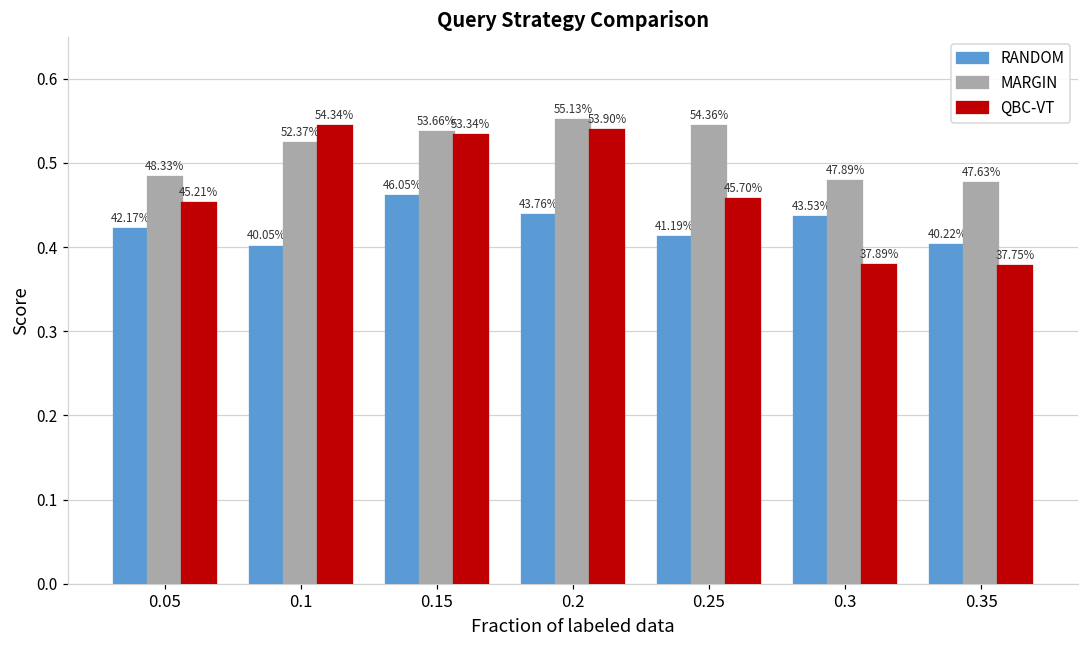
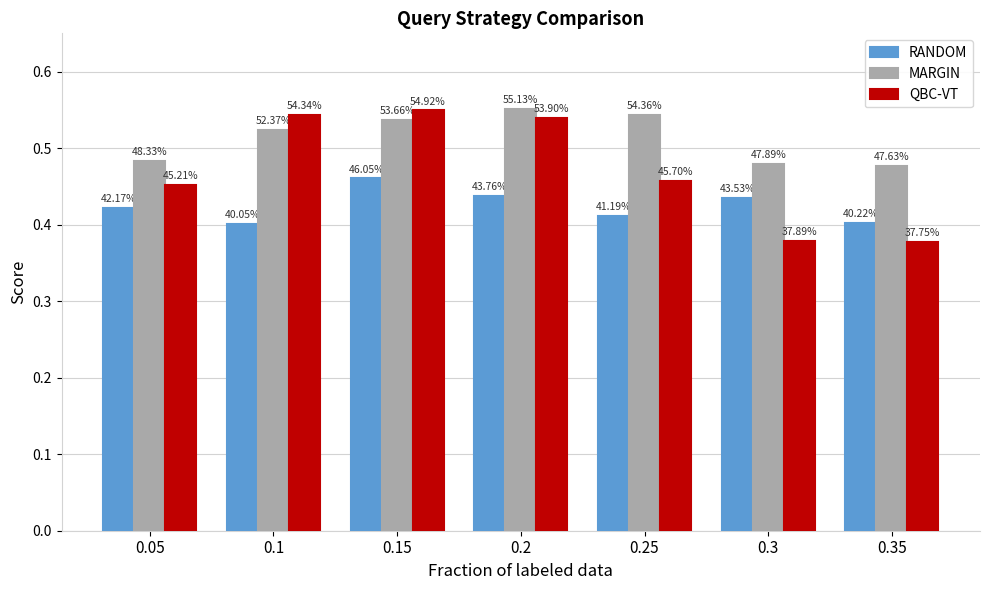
  {
    "RANDOM": {
      "0.05": "42.17%",
      "0.1": "40.05%",
      "0.15": "46.05%",
      "0.2": "43.76%",
      "0.25": "41.19%",
      "0.3": "43.53%",
      "0.35": "40.22%"
    },
    "MARGIN": {
      "0.05": "48.33%",
      "0.1": "52.37%",
      "0.15": "53.66%",
      "0.2": "55.13%",
      "0.25": "54.36%",
      "0.3": "47.89%",
      "0.35": "47.63%"
    },
    "QBC-VT": {
      "0.05": "45.21%",
      "0.1": "54.34%",
-     "0.15": "53.34%",
+     "0.15": "54.92%",
      "0.2": "53.90%",
      "0.25": "45.70%",
      "0.3": "37.89%",
      "0.35": "37.75%"
    }
  }
